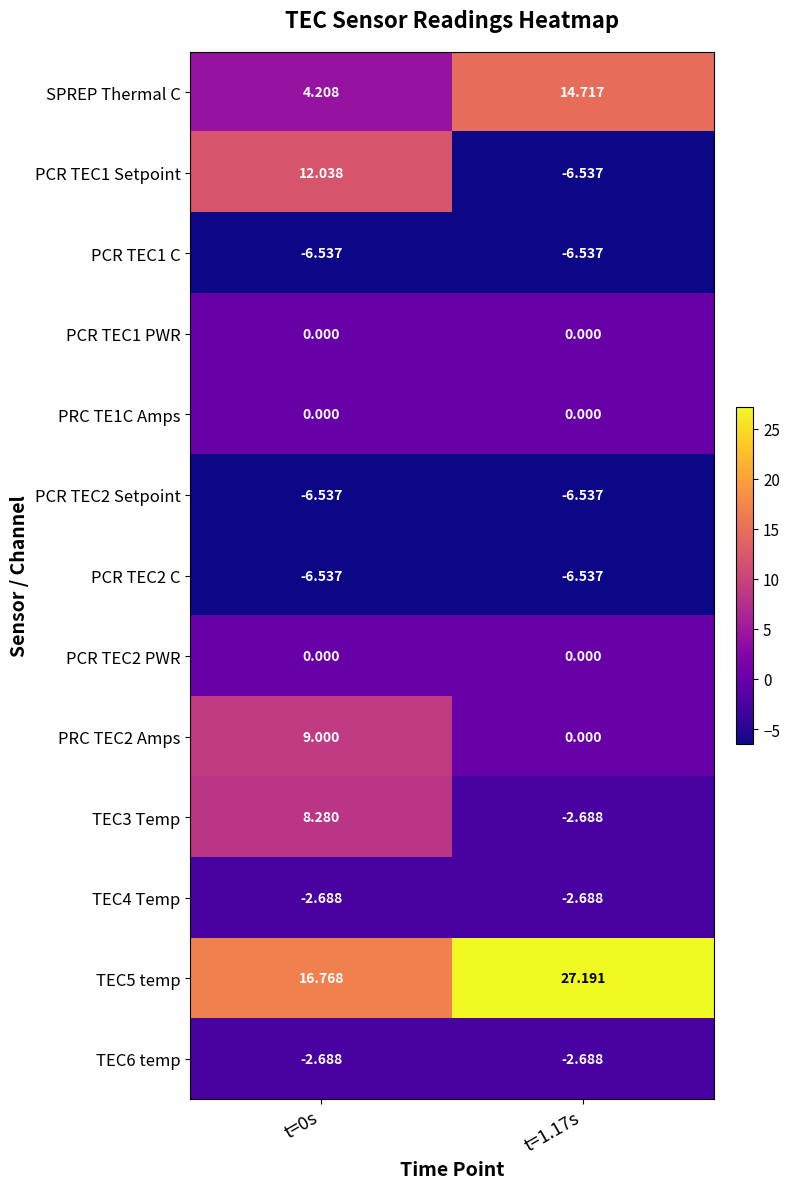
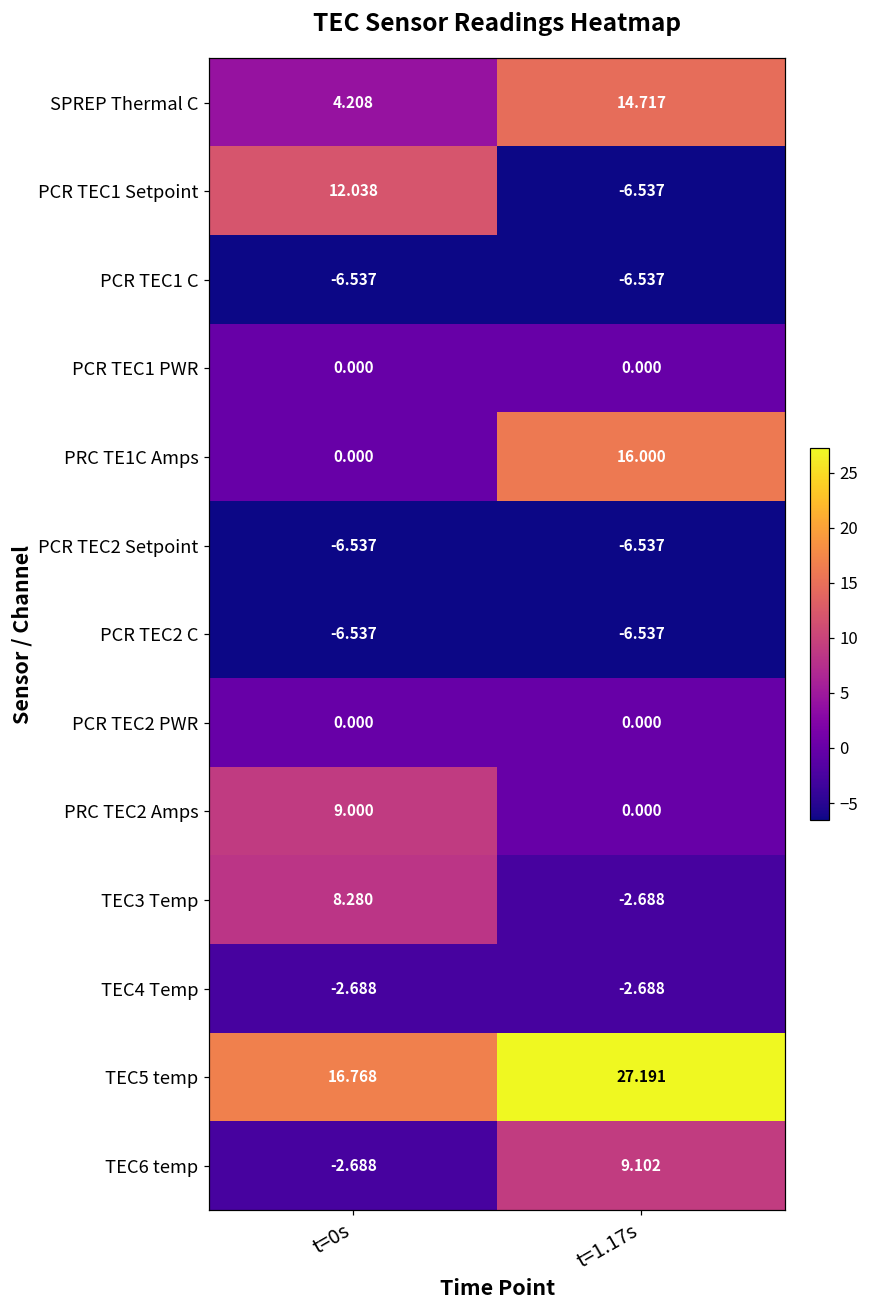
  {
    "SPREP Thermal C": {
      "t=0s": 4.208,
      "t=1.17s": 14.717
    },
    "PCR TEC1 Setpoint": {
      "t=0s": 12.038,
      "t=1.17s": -6.537
    },
    "PCR TEC1 C": {
      "t=0s": -6.537,
      "t=1.17s": -6.537
    },
    "PCR TEC1 PWR": {
      "t=0s": 0.000,
      "t=1.17s": 0.000
    },
    "PRC TE1C Amps": {
      "t=0s": 0.000,
-     "t=1.17s": 0.000
+     "t=1.17s": 16.000
    },
    "PCR TEC2 Setpoint": {
      "t=0s": -6.537,
      "t=1.17s": -6.537
    },
    "PCR TEC2 C": {
      "t=0s": -6.537,
      "t=1.17s": -6.537
    },
    "PCR TEC2 PWR": {
      "t=0s": 0.000,
      "t=1.17s": 0.000
    },
    "PRC TEC2 Amps": {
      "t=0s": 9.000,
      "t=1.17s": 0.000
    },
    "TEC3 Temp": {
      "t=0s": 8.280,
      "t=1.17s": -2.688
    },
    "TEC4 Temp": {
      "t=0s": -2.688,
      "t=1.17s": -2.688
    },
    "TEC5 temp": {
      "t=0s": 16.768,
      "t=1.17s": 27.191
    },
    "TEC6 temp": {
      "t=0s": -2.688,
-     "t=1.17s": -2.688
+     "t=1.17s": 9.102
    }
  }
